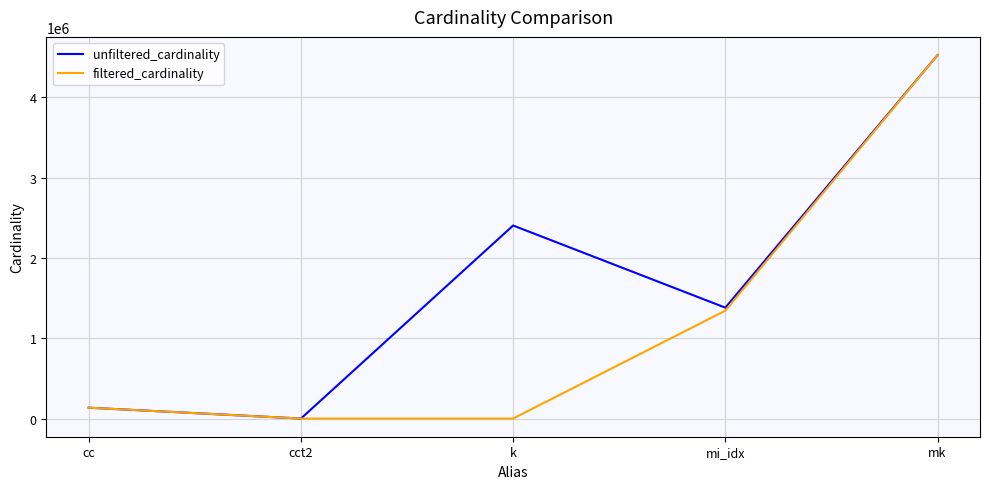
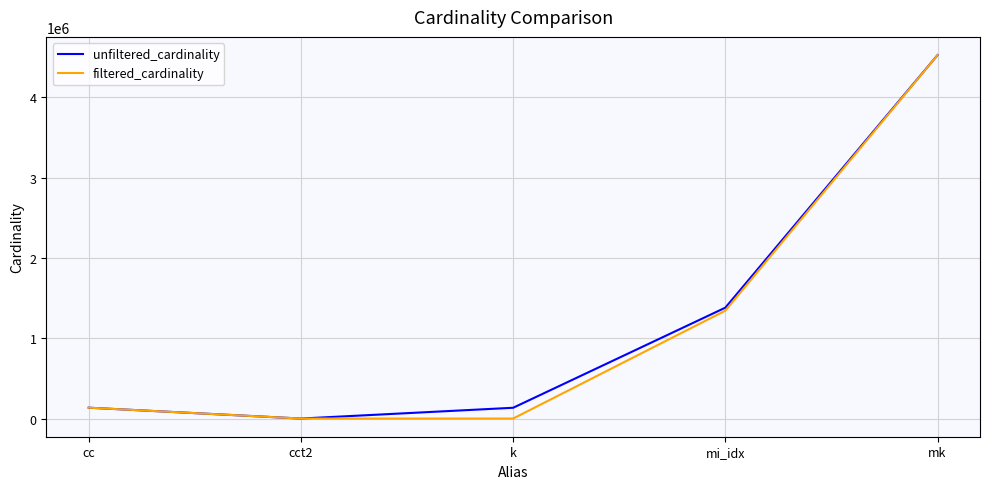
  {
    "unfiltered_cardinality": {
-     "k": 2400000,
+     "k": 100000,
      "mi_idx": 1400000
    },
    "filtered_cardinality": {
      "k": 0,
      "mi_idx": 1300000
    }
  }
